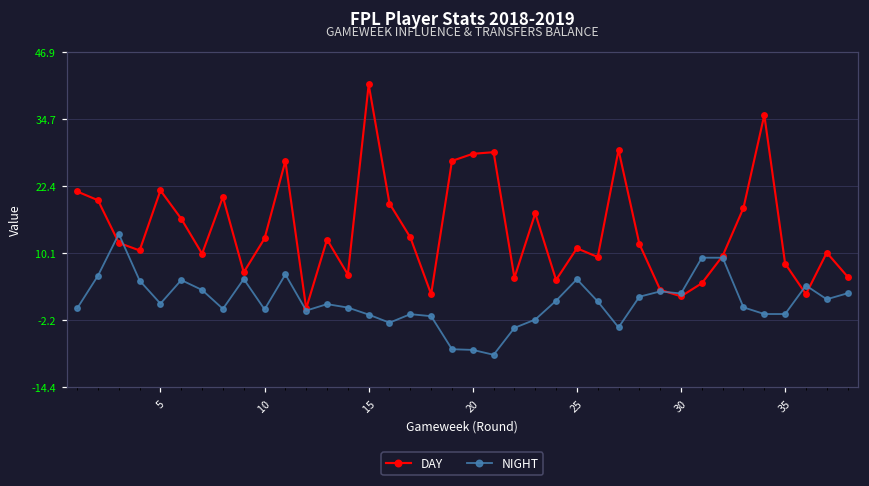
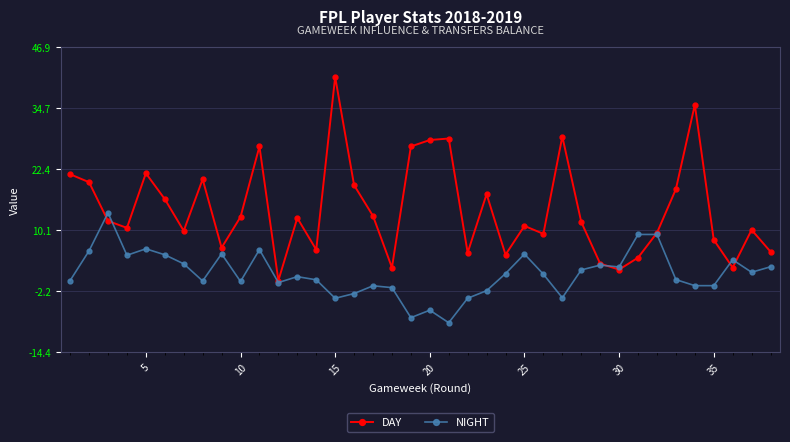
  {
    "DAY": {
      "5": 22,
      "10": 13,
      "15": 41,
      "20": 28,
      "25": 11,
      "30": 2,
      "35": 8
    },
    "NIGHT": {
-     "5": 1,
+     "5": 6,
      "10": 0,
-     "15": -1,
-     "20": -8,
+     "15": -4,
+     "20": -6,
      "25": 5,
      "30": 3,
      "35": -1
    }
  }
